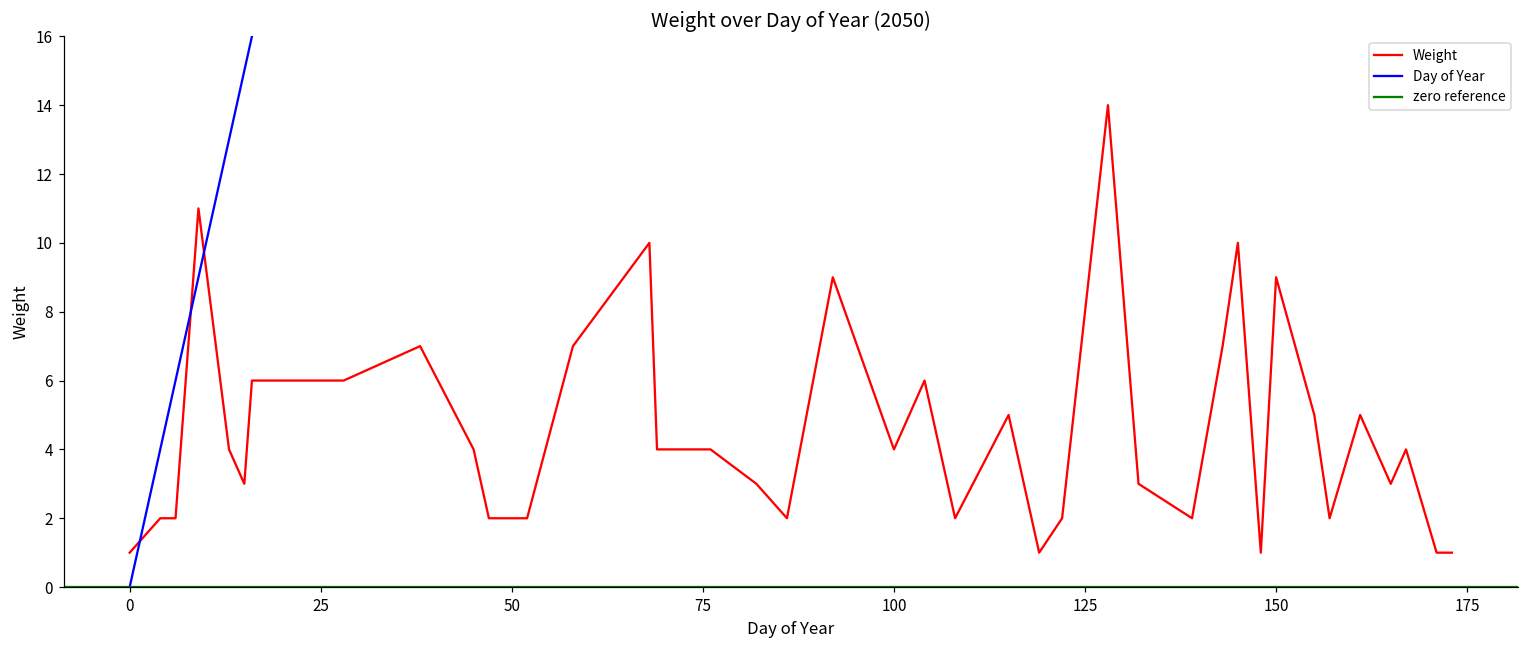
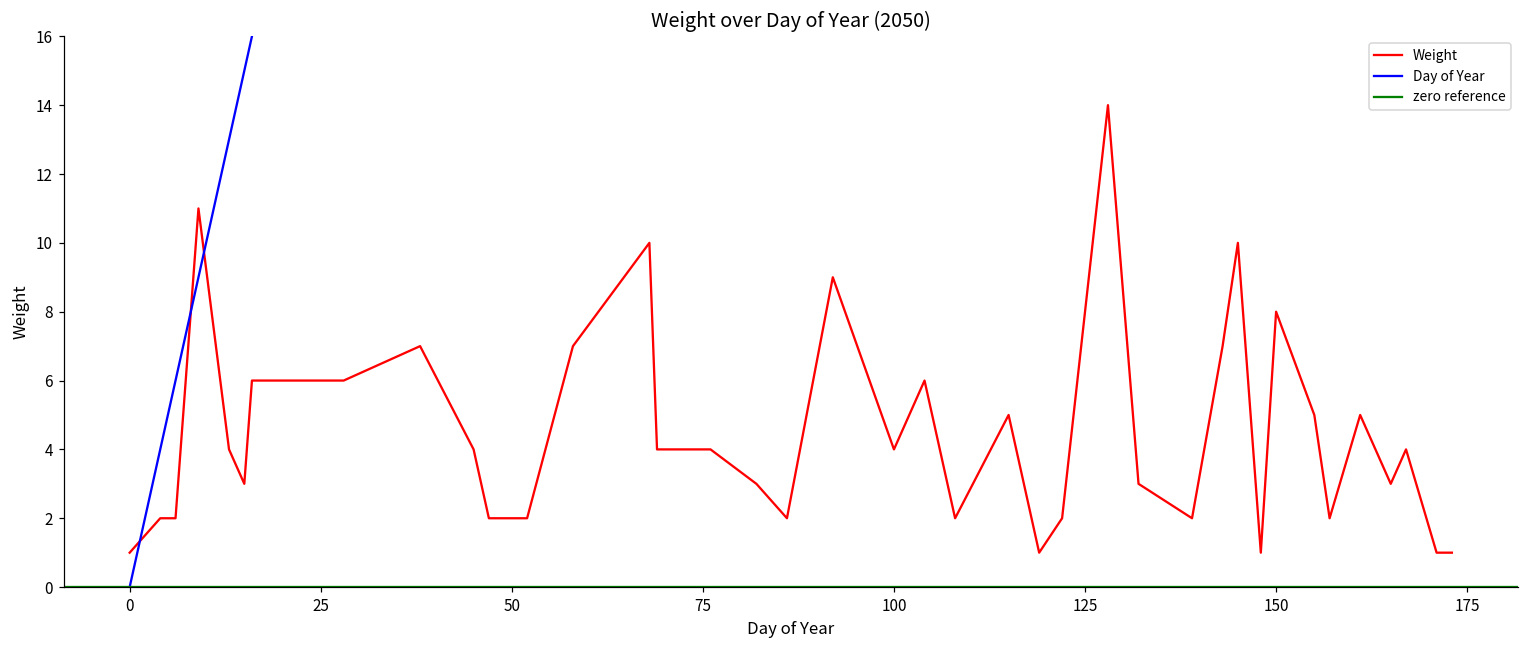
  {
    "Weight": {
      "0": 1,
      "100": 4,
-     "150": 9
+     "150": 8
    },
    "Day of Year": {
      "0": 0
    }
  }
